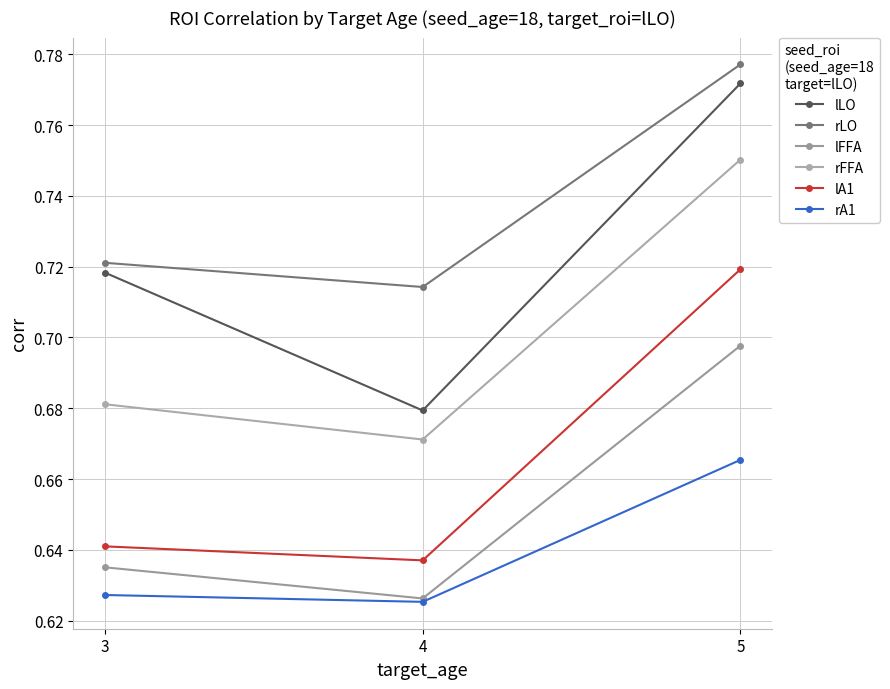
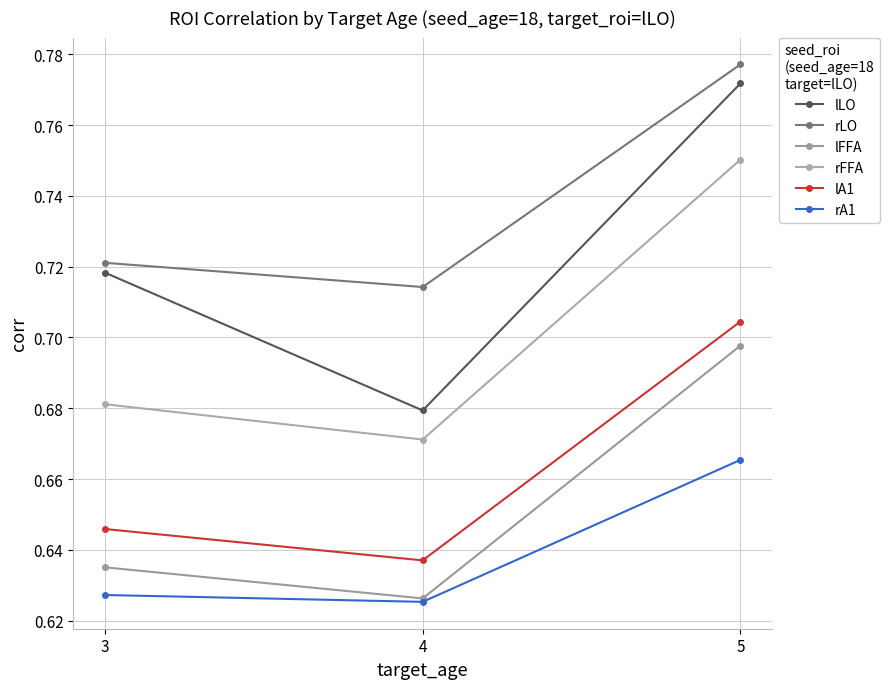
  {
    "lA1": {
-     "3": 0.641,
+     "3": 0.646,
      "4": 0.637,
-     "5": 0.719
+     "5": 0.705
    },
    "rA1": {
      "3": 0.627,
      "4": 0.625,
      "5": 0.665
    }
  }
